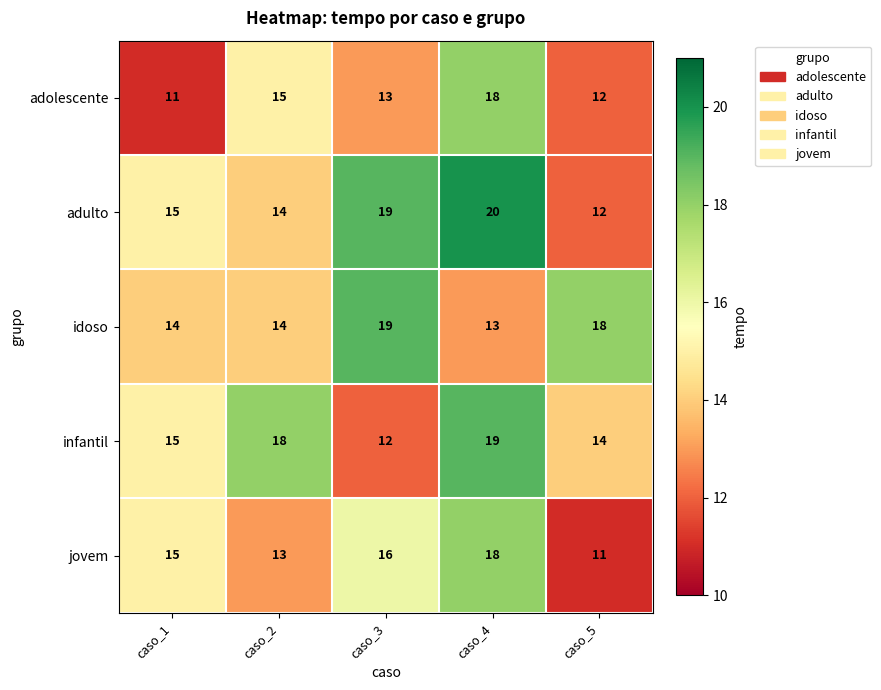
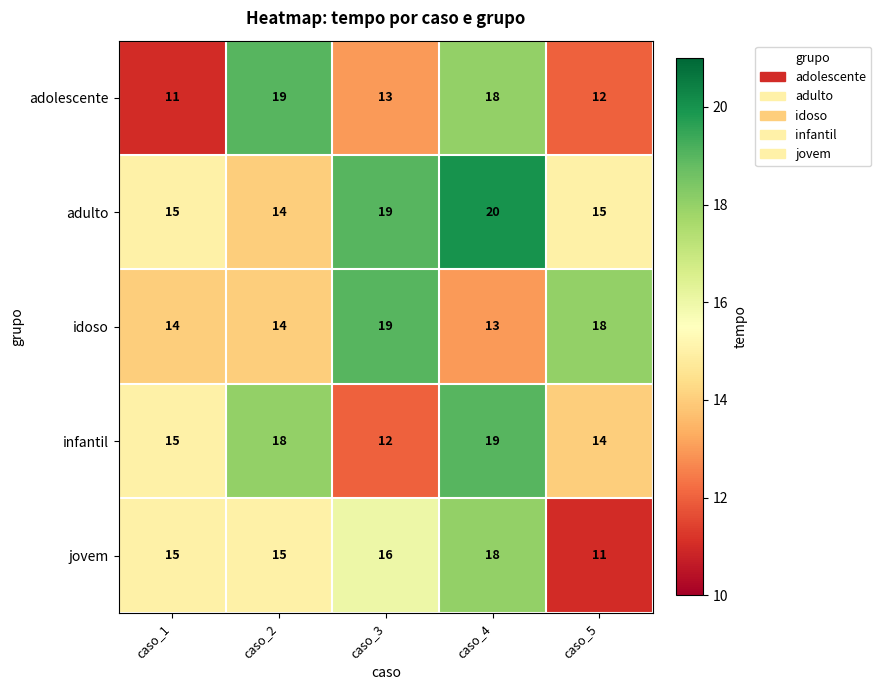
  {
    "adolescente": {
      "caso_1": 11,
-     "caso_2": 15,
+     "caso_2": 19,
      "caso_3": 13,
      "caso_4": 18,
      "caso_5": 12
    },
    "adulto": {
      "caso_1": 15,
      "caso_2": 14,
      "caso_3": 19,
      "caso_4": 20,
-     "caso_5": 12
+     "caso_5": 15
    },
    "idoso": {
      "caso_1": 14,
      "caso_2": 14,
      "caso_3": 19,
      "caso_4": 13,
      "caso_5": 18
    },
    "infantil": {
      "caso_1": 15,
      "caso_2": 18,
      "caso_3": 12,
      "caso_4": 19,
      "caso_5": 14
    },
    "jovem": {
      "caso_1": 15,
-     "caso_2": 13,
+     "caso_2": 15,
      "caso_3": 16,
      "caso_4": 18,
      "caso_5": 11
    }
  }
